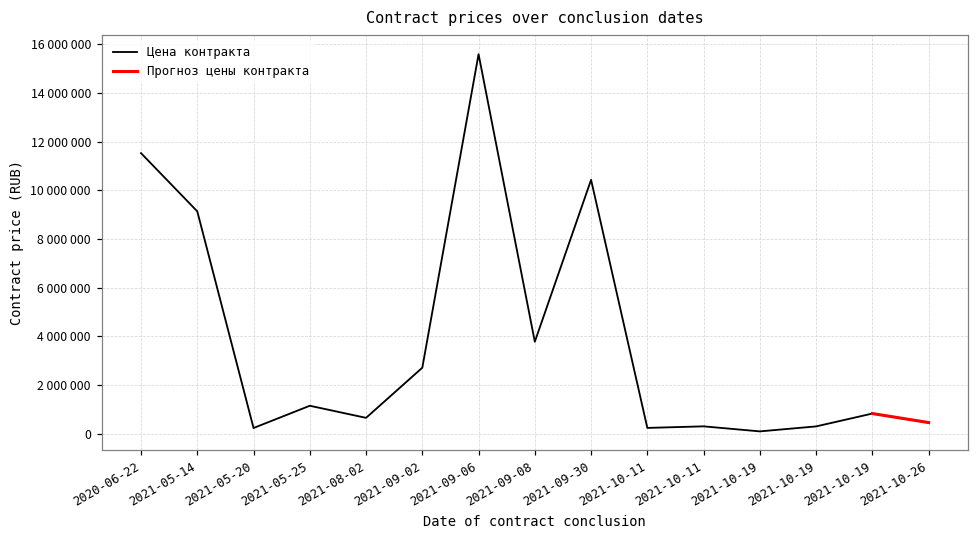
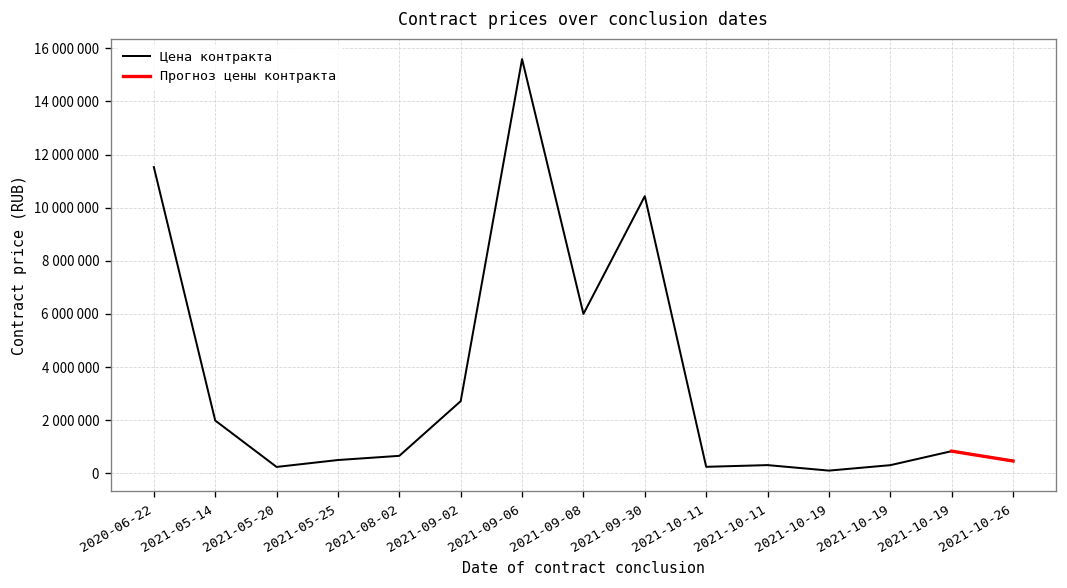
  {
    "Цена контракта": {
      "2020-06-22": 11500000,
-     "2021-05-14": 9100000,
+     "2021-05-14": 2000000,
      "2021-05-20": 200000,
-     "2021-05-25": 1200000,
+     "2021-05-25": 500000,
      "2021-08-02": 700000,
      "2021-09-02": 2700000,
      "2021-09-06": 15600000,
-     "2021-09-08": 3800000,
+     "2021-09-08": 6000000,
      "2021-09-30": 10400000
    }
  }
